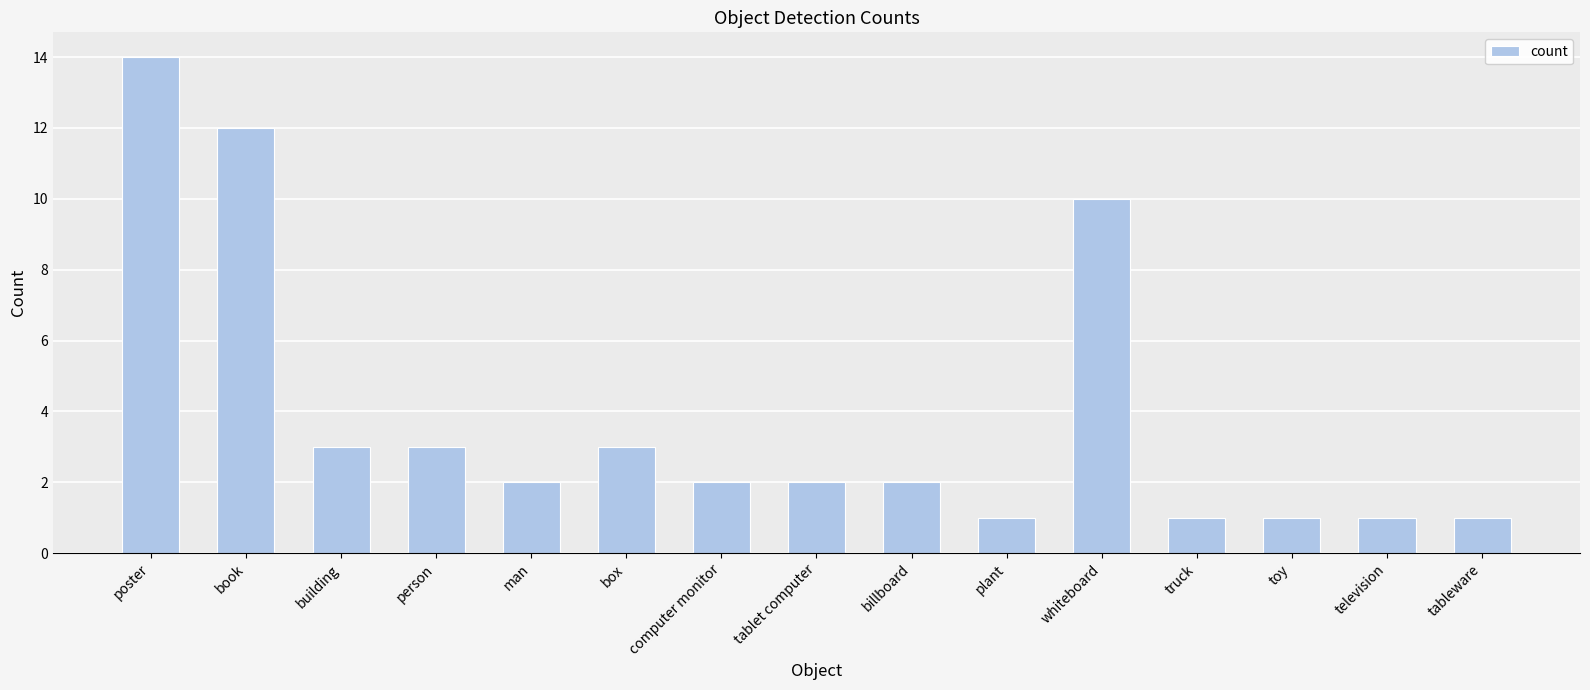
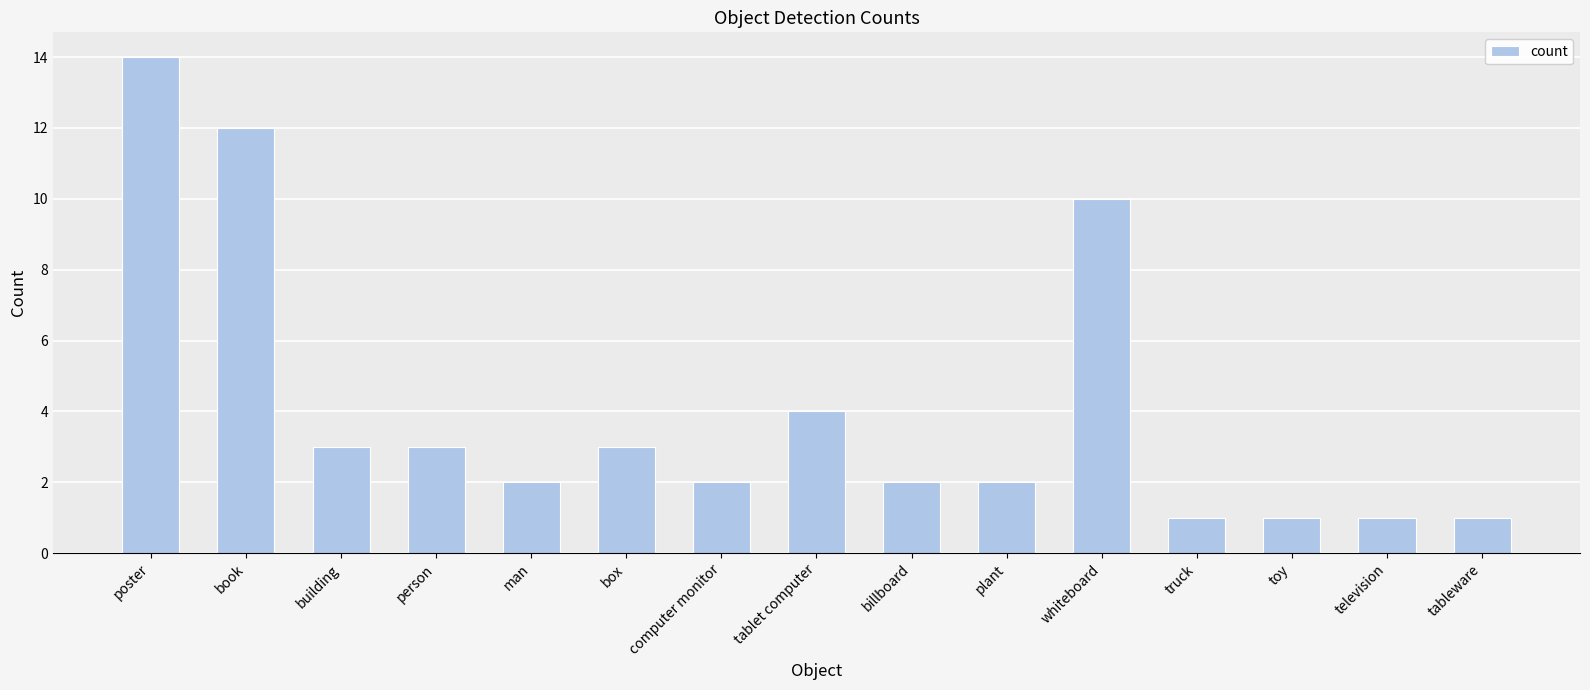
  {
    "poster": 14,
    "book": 12,
    "building": 3,
    "person": 3,
    "man": 2,
    "box": 3,
    "computer monitor": 2,
-   "tablet computer": 2,
+   "tablet computer": 4,
    "billboard": 2,
-   "plant": 1,
+   "plant": 2,
    "whiteboard": 10,
    "truck": 1,
    "toy": 1,
    "television": 1,
    "tableware": 1
  }
